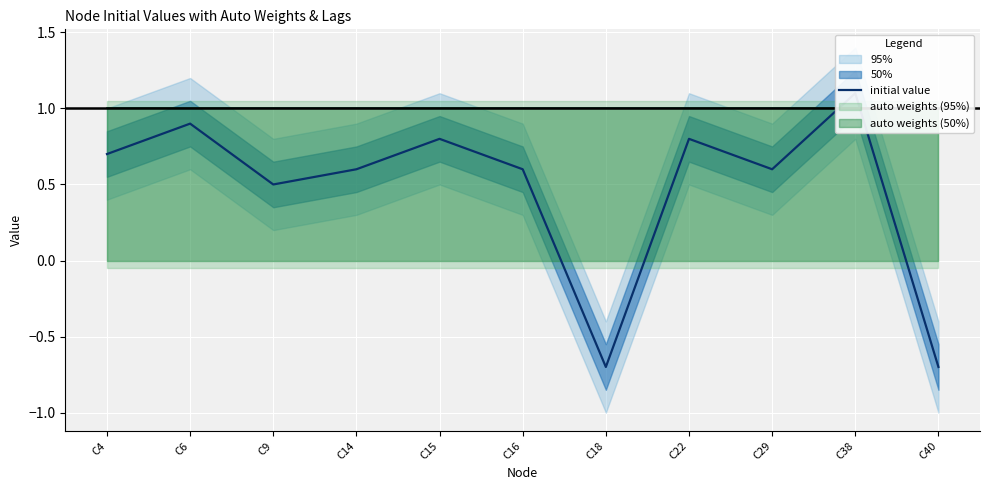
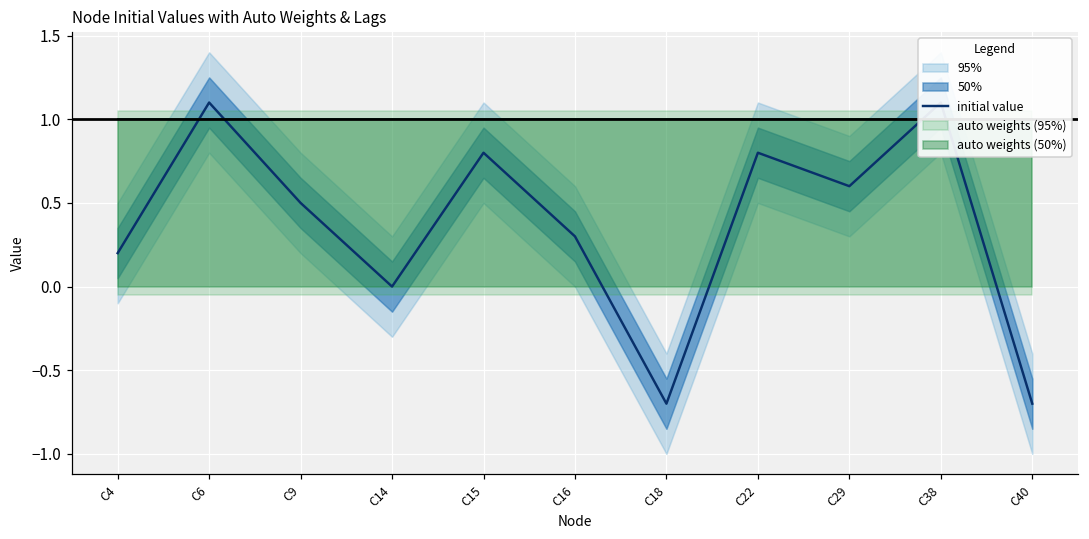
  {
    "initial value": {
-     "C4": 0.7,
-     "C6": 0.9,
+     "C4": 0.2,
+     "C6": 1.1,
      "C9": 0.5,
-     "C14": 0.6,
+     "C14": 0.0,
      "C15": 0.8,
-     "C16": 0.6,
+     "C16": 0.3,
      "C18": -0.7,
      "C22": 0.8,
      "C29": 0.6,
      "C40": -0.7
    }
  }
